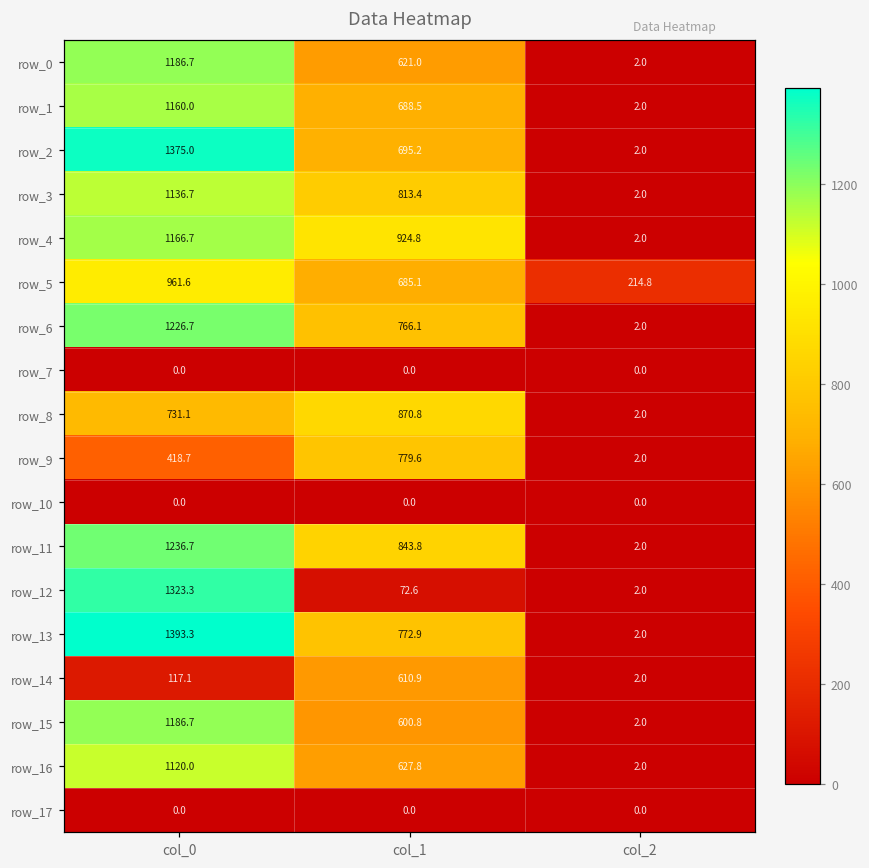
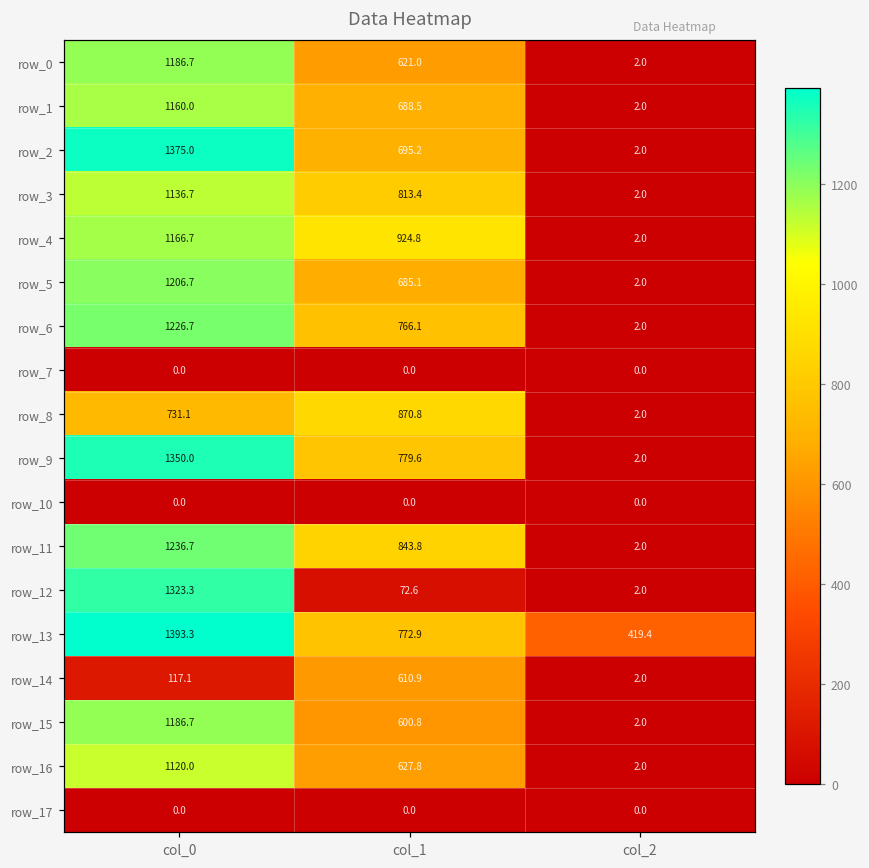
  {
    "row_0": {
      "col_0": 1186.7,
      "col_1": 621.0,
      "col_2": 2.0
    },
    "row_1": {
      "col_0": 1160.0,
      "col_1": 688.5,
      "col_2": 2.0
    },
    "row_2": {
      "col_0": 1375.0,
      "col_1": 695.2,
      "col_2": 2.0
    },
    "row_3": {
      "col_0": 1136.7,
      "col_1": 813.4,
      "col_2": 2.0
    },
    "row_4": {
      "col_0": 1166.7,
      "col_1": 924.8,
      "col_2": 2.0
    },
    "row_5": {
-     "col_0": 961.6,
+     "col_0": 1206.7,
      "col_1": 685.1,
-     "col_2": 214.8
+     "col_2": 2.0
    },
    "row_6": {
      "col_0": 1226.7,
      "col_1": 766.1,
      "col_2": 2.0
    },
    "row_7": {
      "col_0": 0.0,
      "col_1": 0.0,
      "col_2": 0.0
    },
    "row_8": {
      "col_0": 731.1,
      "col_1": 870.8,
      "col_2": 2.0
    },
    "row_9": {
-     "col_0": 418.7,
+     "col_0": 1350.0,
      "col_1": 779.6,
      "col_2": 2.0
    },
    "row_10": {
      "col_0": 0.0,
      "col_1": 0.0,
      "col_2": 0.0
    },
    "row_11": {
      "col_0": 1236.7,
      "col_1": 843.8,
      "col_2": 2.0
    },
    "row_12": {
      "col_0": 1323.3,
      "col_1": 72.6,
      "col_2": 2.0
    },
    "row_13": {
      "col_0": 1393.3,
      "col_1": 772.9,
-     "col_2": 2.0
+     "col_2": 419.4
    },
    "row_14": {
      "col_0": 117.1,
      "col_1": 610.9,
      "col_2": 2.0
    },
    "row_15": {
      "col_0": 1186.7,
      "col_1": 600.8,
      "col_2": 2.0
    },
    "row_16": {
      "col_0": 1120.0,
      "col_1": 627.8,
      "col_2": 2.0
    },
    "row_17": {
      "col_0": 0.0,
      "col_1": 0.0,
      "col_2": 0.0
    }
  }
